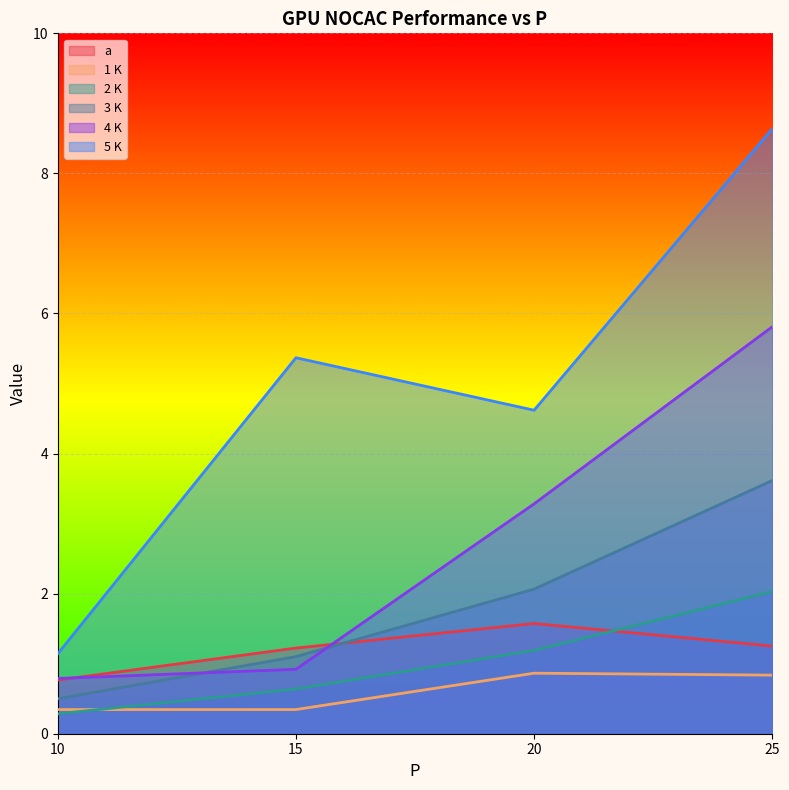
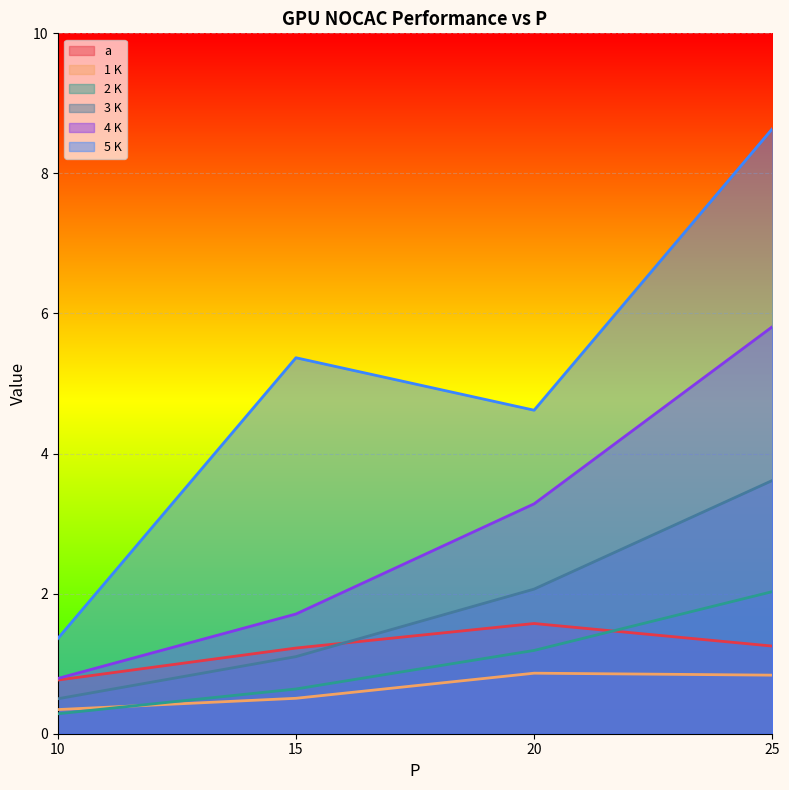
  {
    "a": {
      "15": 1.2,
      "20": 1.6,
      "25": 1.3
    },
    "1 K": {
      "10": 0.3,
-     "15": 0.3,
+     "15": 0.5,
      "20": 0.9,
      "25": 0.8
    },
    "4 K": {
-     "15": 0.9,
+     "15": 1.7,
      "20": 3.3,
      "25": 5.8
    },
    "5 K": {
-     "10": 1.1,
+     "10": 1.4,
      "15": 5.4,
      "20": 4.6,
      "25": 8.6
    }
  }
